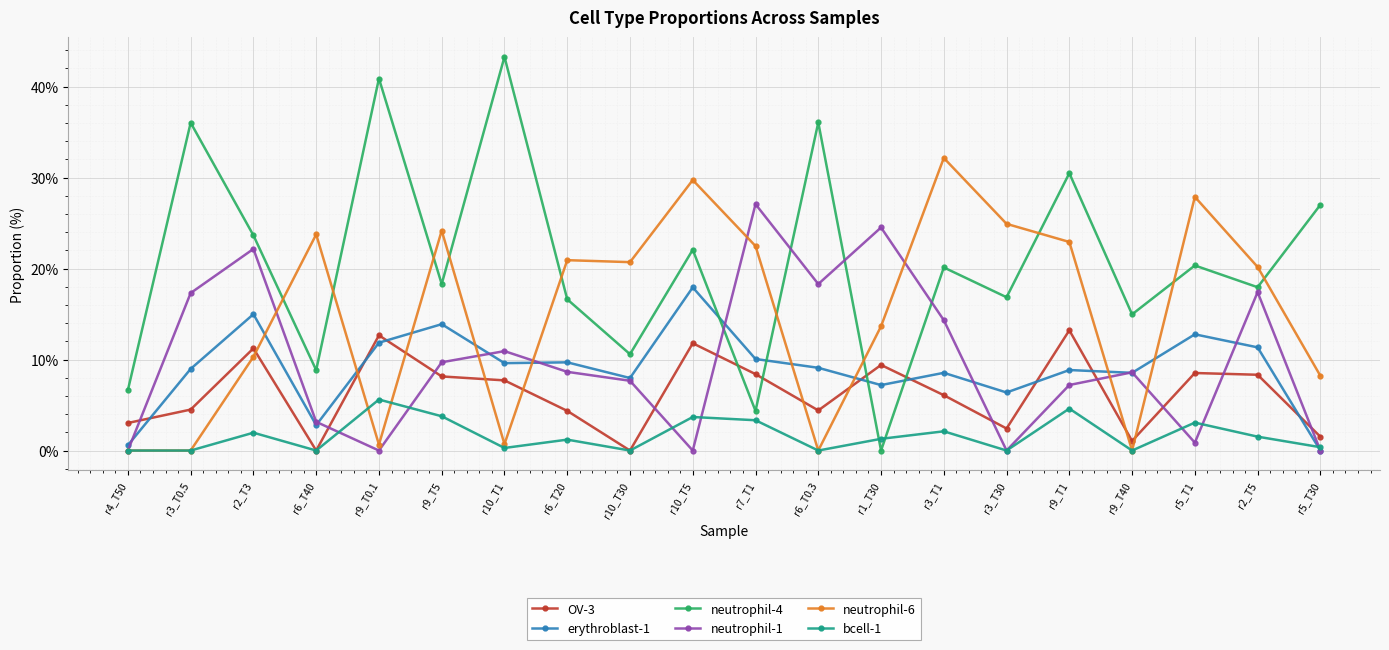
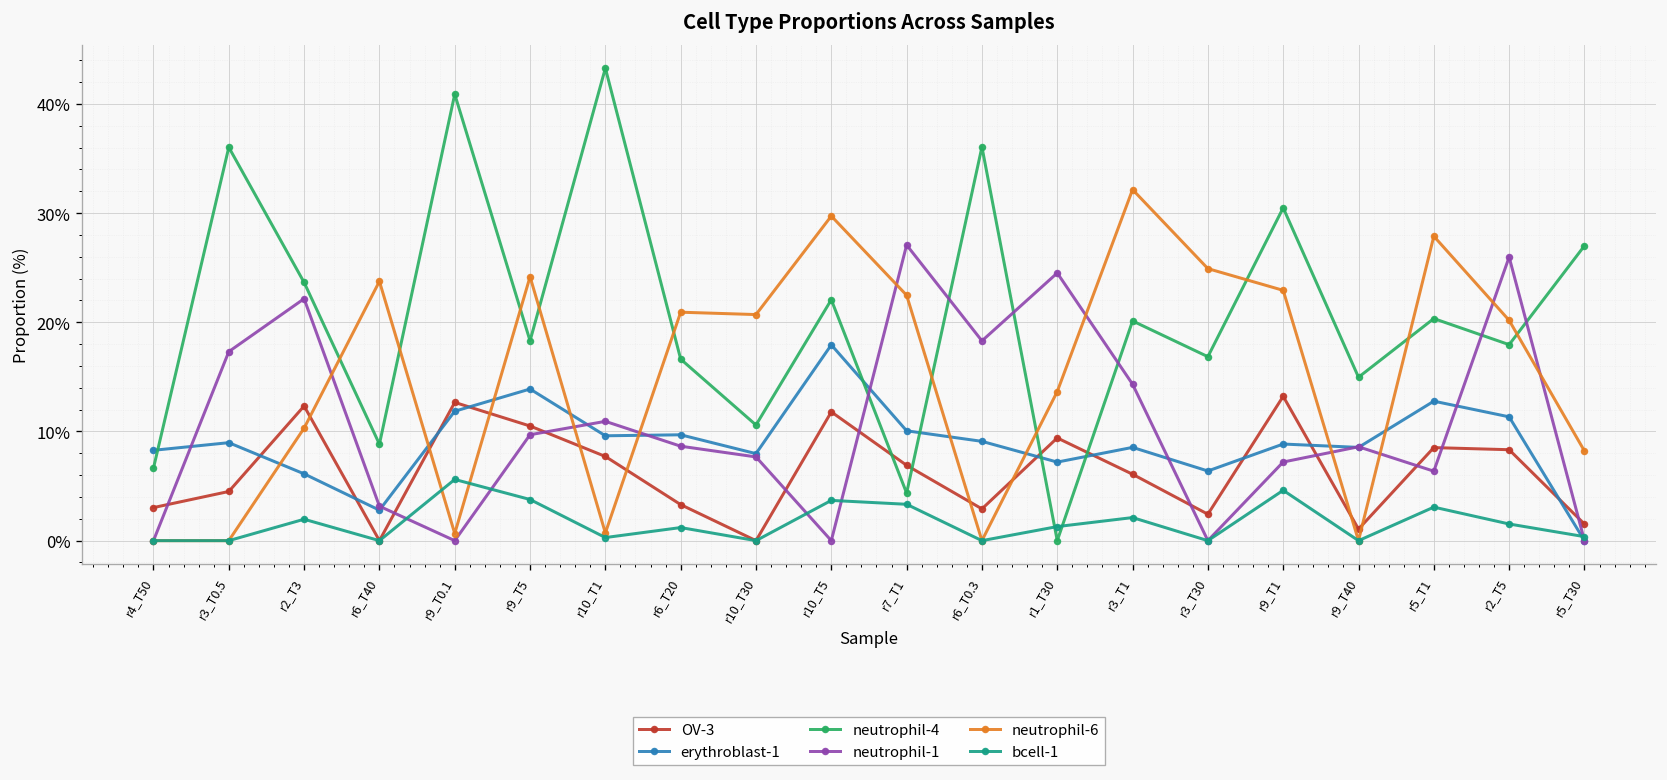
  {
    "OV-3": {
      "r4_T50": "3%",
      "r3_T0.5": "5%",
-     "r2_T3": "11%",
+     "r2_T3": "12%",
      "r9_T0.1": "13%",
-     "r9_T5": "8%",
+     "r9_T5": "11%",
      "r10_T1": "8%",
-     "r6_T20": "4%",
+     "r6_T20": "3%",
      "r10_T5": "12%",
-     "r7_T1": "8%",
-     "r6_T0.3": "4%",
+     "r7_T1": "7%",
+     "r6_T0.3": "3%",
      "r1_T30": "9%",
      "r3_T1": "6%",
      "r3_T30": "2%",
      "r9_T1": "13%",
      "r9_T40": "1%",
      "r5_T1": "9%",
      "r2_T5": "8%",
      "r5_T30": "2%"
    },
    "erythroblast-1": {
-     "r4_T50": "1%",
+     "r4_T50": "8%",
      "r3_T0.5": "9%",
-     "r2_T3": "15%",
+     "r2_T3": "6%",
      "r6_T40": "3%",
      "r9_T0.1": "12%",
      "r9_T5": "14%",
      "r10_T1": "10%",
      "r6_T20": "10%",
      "r10_T30": "8%",
      "r10_T5": "18%",
      "r7_T1": "10%",
      "r6_T0.3": "9%",
      "r1_T30": "7%",
      "r3_T1": "9%",
      "r3_T30": "6%",
      "r9_T1": "9%",
      "r5_T1": "13%",
      "r2_T5": "11%"
    },
    "neutrophil-1": {
      "r3_T0.5": "17%",
      "r2_T3": "22%",
      "r6_T40": "3%",
      "r9_T0.1": "0%",
      "r9_T5": "10%",
      "r10_T1": "11%",
      "r6_T20": "9%",
      "r10_T30": "8%",
      "r10_T5": "0%",
      "r7_T1": "27%",
      "r6_T0.3": "18%",
      "r1_T30": "25%",
      "r3_T1": "14%",
      "r9_T1": "7%",
-     "r5_T1": "1%",
-     "r2_T5": "17%"
+     "r5_T1": "6%",
+     "r2_T5": "26%"
    },
    "neutrophil-6": {
      "r2_T3": "10%",
      "r6_T40": "24%",
      "r9_T0.1": "1%",
      "r9_T5": "24%",
      "r10_T1": "1%",
      "r6_T20": "21%",
      "r10_T30": "21%",
      "r10_T5": "30%",
      "r7_T1": "22%",
      "r1_T30": "14%",
      "r3_T1": "32%",
      "r3_T30": "25%",
      "r9_T1": "23%",
      "r5_T1": "28%",
      "r2_T5": "20%",
      "r5_T30": "8%"
    }
  }
